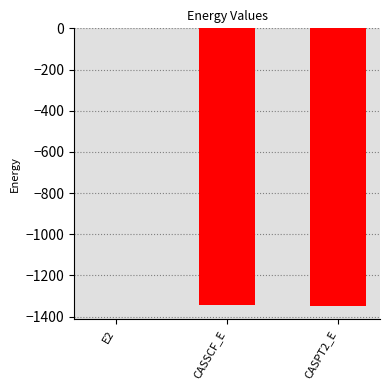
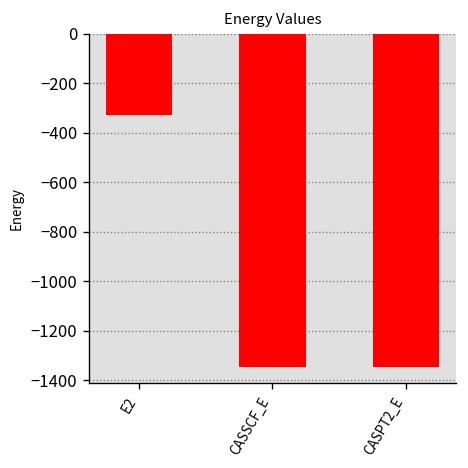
  {
-   "E2": 0,
+   "E2": -330,
    "CASSCF_E": -1350,
    "CASPT2_E": -1350
  }
